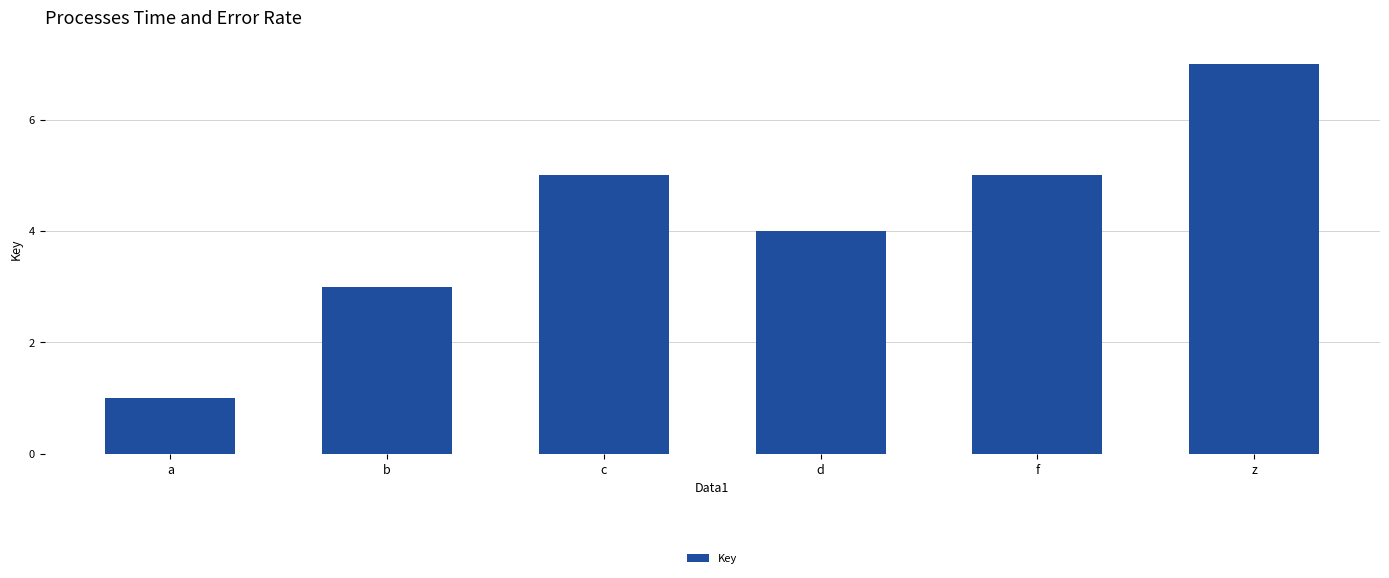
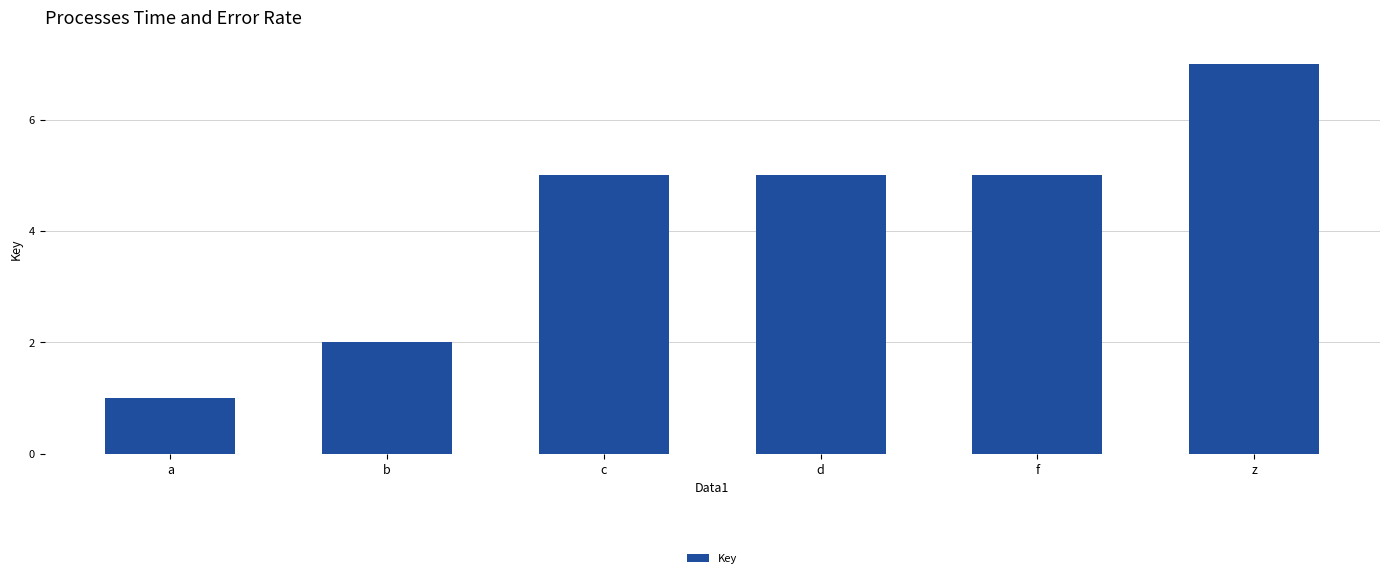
  {
    "a": 1,
-   "b": 3,
+   "b": 2,
    "c": 5,
-   "d": 4,
+   "d": 5,
    "f": 5,
    "z": 7
  }
